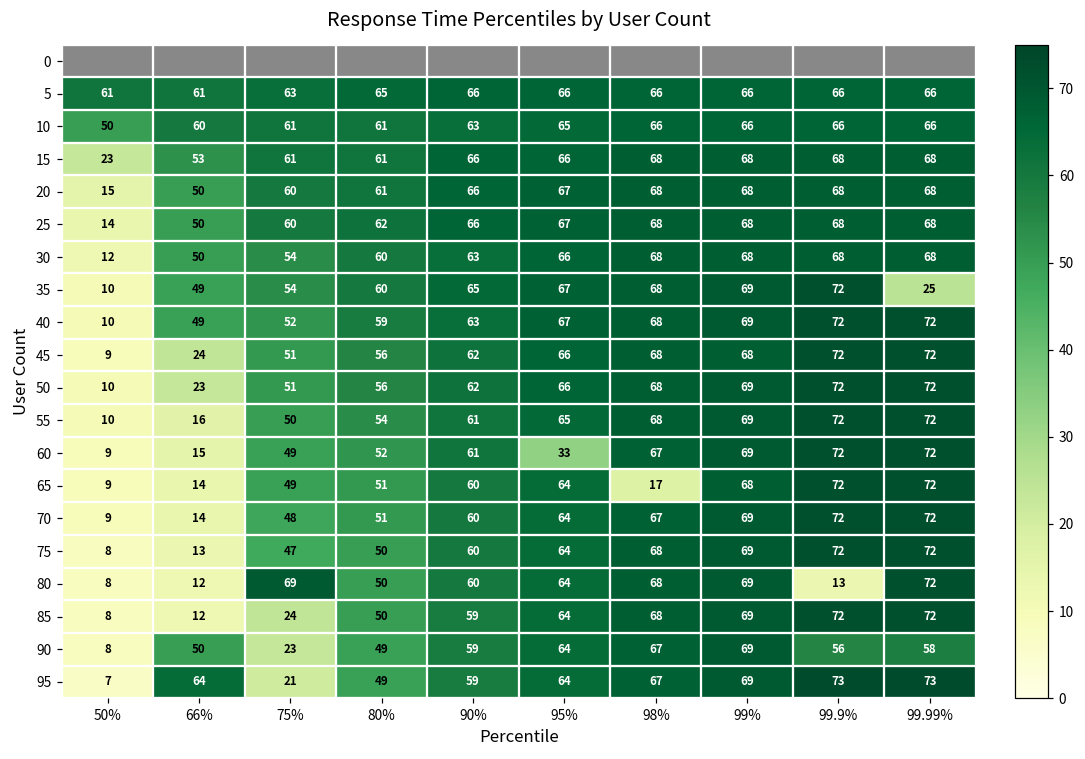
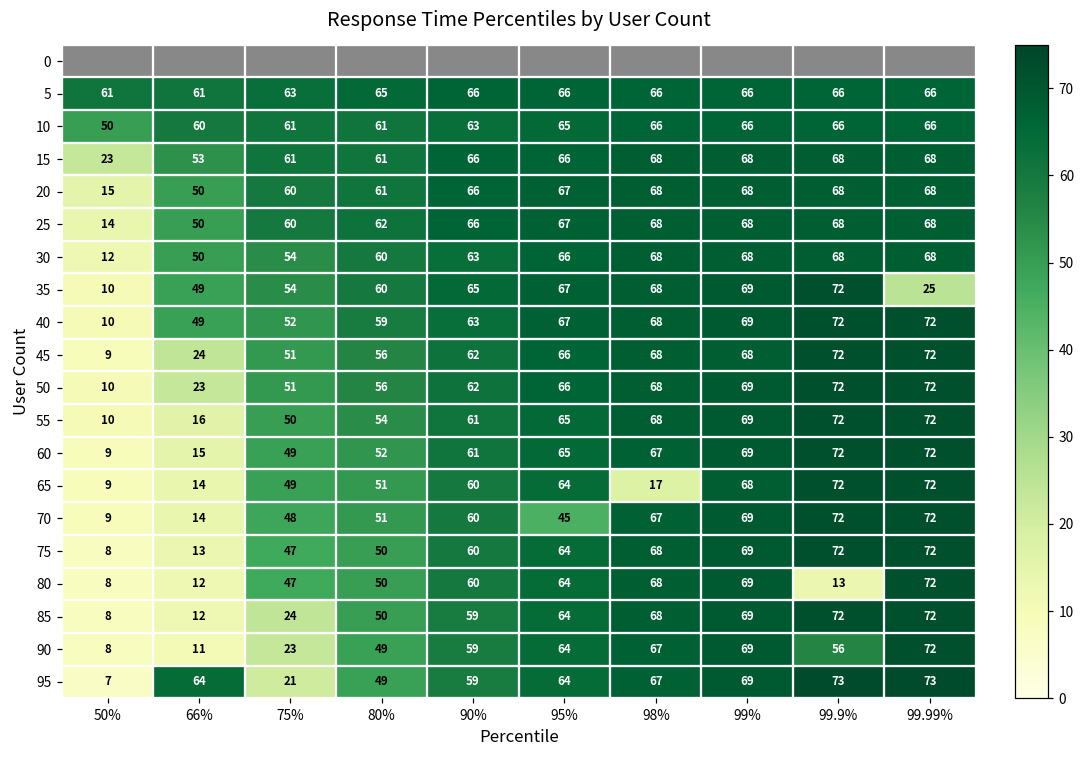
  {
    "5": {
      "50%": 61,
      "66%": 61,
      "75%": 63,
      "80%": 65,
      "90%": 66,
      "95%": 66,
      "98%": 66,
      "99%": 66,
      "99.9%": 66,
      "99.99%": 66
    },
    "10": {
      "50%": 50,
      "66%": 60,
      "75%": 61,
      "80%": 61,
      "90%": 63,
      "95%": 65,
      "98%": 66,
      "99%": 66,
      "99.9%": 66,
      "99.99%": 66
    },
    "15": {
      "50%": 23,
      "66%": 53,
      "75%": 61,
      "80%": 61,
      "90%": 66,
      "95%": 66,
      "98%": 68,
      "99%": 68,
      "99.9%": 68,
      "99.99%": 68
    },
    "20": {
      "50%": 15,
      "66%": 50,
      "75%": 60,
      "80%": 61,
      "90%": 66,
      "95%": 67,
      "98%": 68,
      "99%": 68,
      "99.9%": 68,
      "99.99%": 68
    },
    "25": {
      "50%": 14,
      "66%": 50,
      "75%": 60,
      "80%": 62,
      "90%": 66,
      "95%": 67,
      "98%": 68,
      "99%": 68,
      "99.9%": 68,
      "99.99%": 68
    },
    "30": {
      "50%": 12,
      "66%": 50,
      "75%": 54,
      "80%": 60,
      "90%": 63,
      "95%": 66,
      "98%": 68,
      "99%": 68,
      "99.9%": 68,
      "99.99%": 68
    },
    "35": {
      "50%": 10,
      "66%": 49,
      "75%": 54,
      "80%": 60,
      "90%": 65,
      "95%": 67,
      "98%": 68,
      "99%": 69,
      "99.9%": 72,
      "99.99%": 25
    },
    "40": {
      "50%": 10,
      "66%": 49,
      "75%": 52,
      "80%": 59,
      "90%": 63,
      "95%": 67,
      "98%": 68,
      "99%": 69,
      "99.9%": 72,
      "99.99%": 72
    },
    "45": {
      "50%": 9,
      "66%": 24,
      "75%": 51,
      "80%": 56,
      "90%": 62,
      "95%": 66,
      "98%": 68,
      "99%": 68,
      "99.9%": 72,
      "99.99%": 72
    },
    "50": {
      "50%": 10,
      "66%": 23,
      "75%": 51,
      "80%": 56,
      "90%": 62,
      "95%": 66,
      "98%": 68,
      "99%": 69,
      "99.9%": 72,
      "99.99%": 72
    },
    "55": {
      "50%": 10,
      "66%": 16,
      "75%": 50,
      "80%": 54,
      "90%": 61,
      "95%": 65,
      "98%": 68,
      "99%": 69,
      "99.9%": 72,
      "99.99%": 72
    },
    "60": {
      "50%": 9,
      "66%": 15,
      "75%": 49,
      "80%": 52,
      "90%": 61,
-     "95%": 33,
+     "95%": 65,
      "98%": 67,
      "99%": 69,
      "99.9%": 72,
      "99.99%": 72
    },
    "65": {
      "50%": 9,
      "66%": 14,
      "75%": 49,
      "80%": 51,
      "90%": 60,
      "95%": 64,
      "98%": 17,
      "99%": 68,
      "99.9%": 72,
      "99.99%": 72
    },
    "70": {
      "50%": 9,
      "66%": 14,
      "75%": 48,
      "80%": 51,
      "90%": 60,
-     "95%": 64,
+     "95%": 45,
      "98%": 67,
      "99%": 69,
      "99.9%": 72,
      "99.99%": 72
    },
    "75": {
      "50%": 8,
      "66%": 13,
      "75%": 47,
      "80%": 50,
      "90%": 60,
      "95%": 64,
      "98%": 68,
      "99%": 69,
      "99.9%": 72,
      "99.99%": 72
    },
    "80": {
      "50%": 8,
      "66%": 12,
-     "75%": 69,
+     "75%": 47,
      "80%": 50,
      "90%": 60,
      "95%": 64,
      "98%": 68,
      "99%": 69,
      "99.9%": 13,
      "99.99%": 72
    },
    "85": {
      "50%": 8,
      "66%": 12,
      "75%": 24,
      "80%": 50,
      "90%": 59,
      "95%": 64,
      "98%": 68,
      "99%": 69,
      "99.9%": 72,
      "99.99%": 72
    },
    "90": {
      "50%": 8,
-     "66%": 50,
+     "66%": 11,
      "75%": 23,
      "80%": 49,
      "90%": 59,
      "95%": 64,
      "98%": 67,
      "99%": 69,
      "99.9%": 56,
-     "99.99%": 58
+     "99.99%": 72
    },
    "95": {
      "50%": 7,
      "66%": 64,
      "75%": 21,
      "80%": 49,
      "90%": 59,
      "95%": 64,
      "98%": 67,
      "99%": 69,
      "99.9%": 73,
      "99.99%": 73
    }
  }
